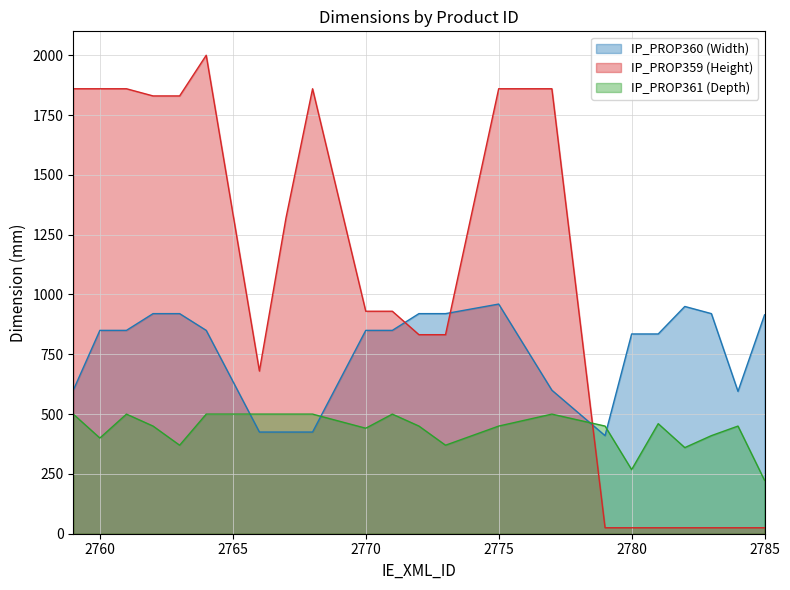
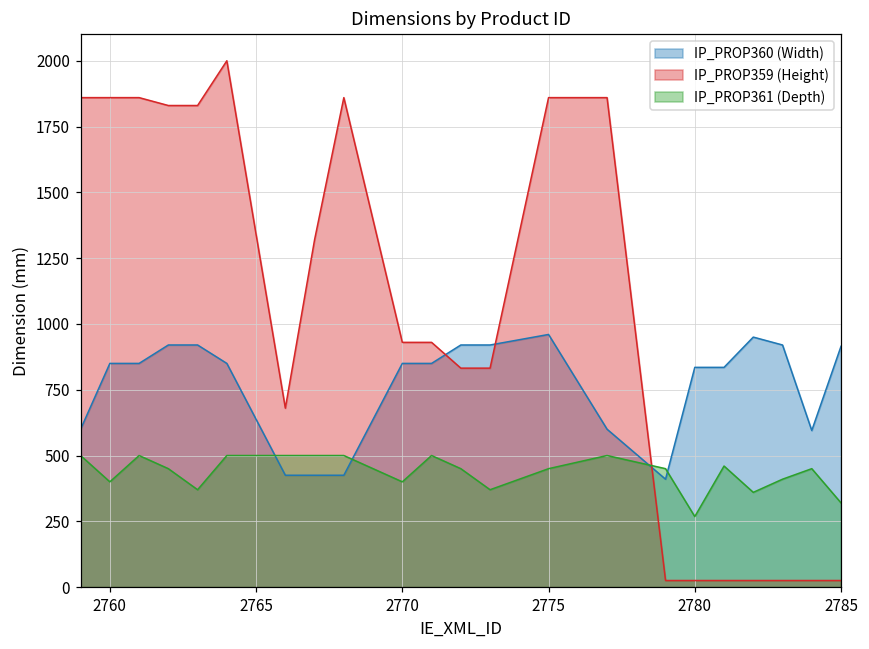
  {
    "IP_PROP360 (Width)": {
      "2760": 850,
      "2770": 850,
      "2775": 960,
      "2780": 840,
      "2785": 920
    },
    "IP_PROP359 (Height)": {
      "2760": 1860,
      "2770": 930,
      "2775": 1860,
      "2780": 30,
      "2785": 30
    },
    "IP_PROP361 (Depth)": {
      "2760": 400,
-     "2770": 440,
+     "2770": 400,
      "2775": 450,
      "2780": 270,
-     "2785": 220
+     "2785": 320
    }
  }
